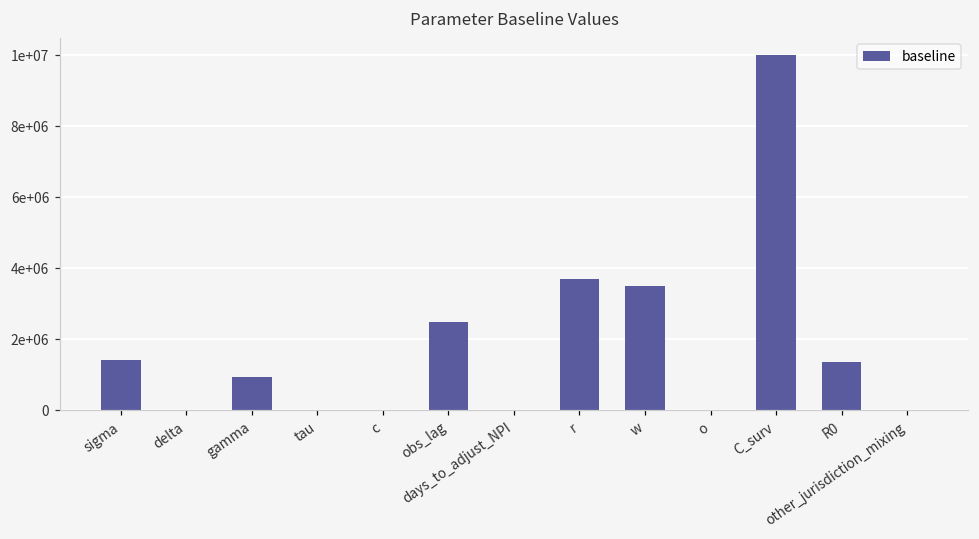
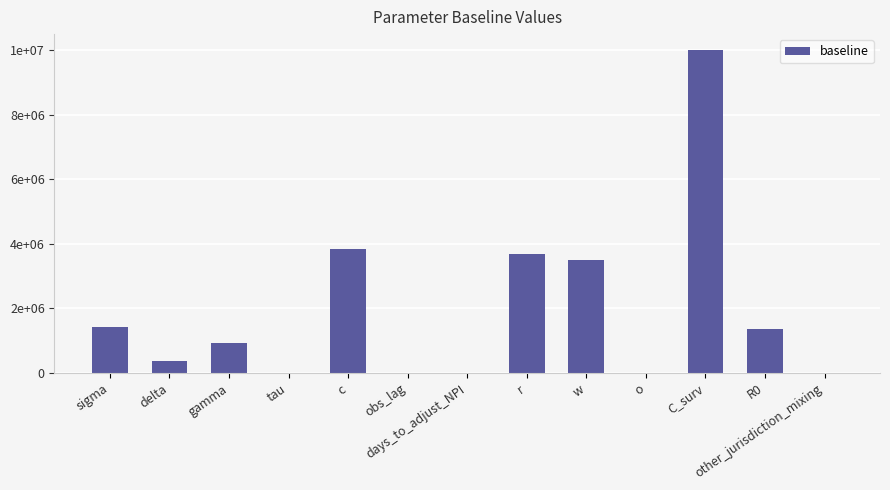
  {
    "sigma": 1400000,
-   "delta": 0,
+   "delta": 400000,
    "gamma": 900000,
-   "c": 0,
-   "obs_lag": 2500000,
+   "c": 3900000,
+   "obs_lag": 0,
    "r": 3700000,
    "w": 3500000,
    "C_surv": 10000000,
    "R0": 1400000
  }
